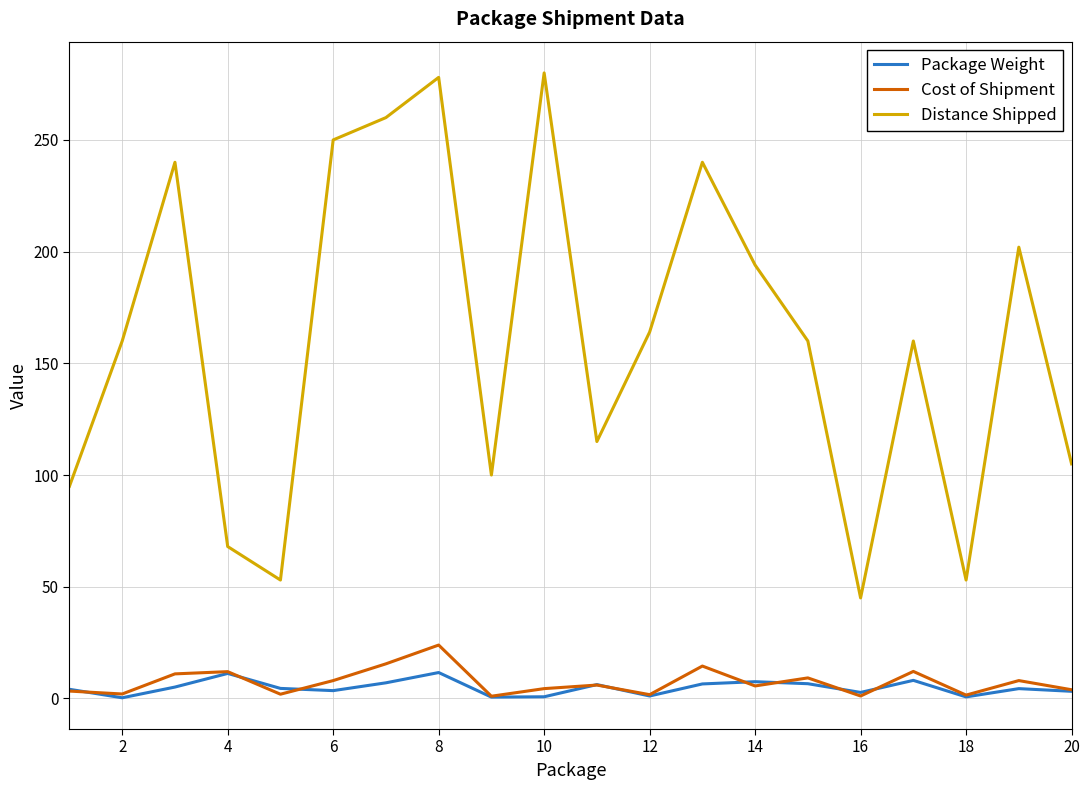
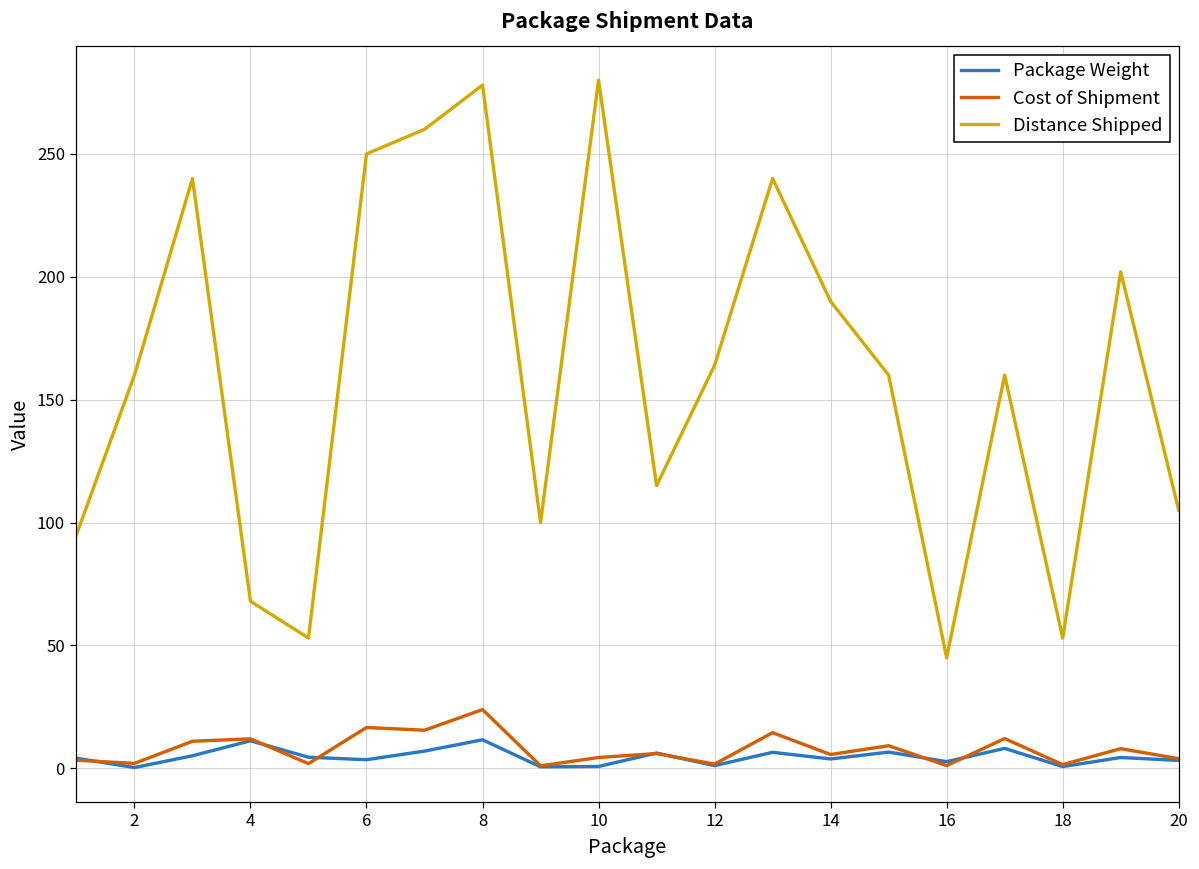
  {
    "Package Weight": {
      "2": 0,
      "6": 4,
      "8": 12,
      "10": 1,
-     "14": 8,
+     "14": 4,
      "16": 3
    },
    "Cost of Shipment": {
      "2": 2,
-     "6": 8,
+     "6": 17,
      "8": 24,
      "10": 4,
      "14": 6,
      "16": 1
    },
    "Distance Shipped": {
      "2": 160,
      "4": 68,
      "6": 250,
      "8": 278,
      "10": 280,
      "12": 164,
-     "14": 194,
+     "14": 190,
      "16": 45,
      "18": 53,
      "20": 105
    }
  }
